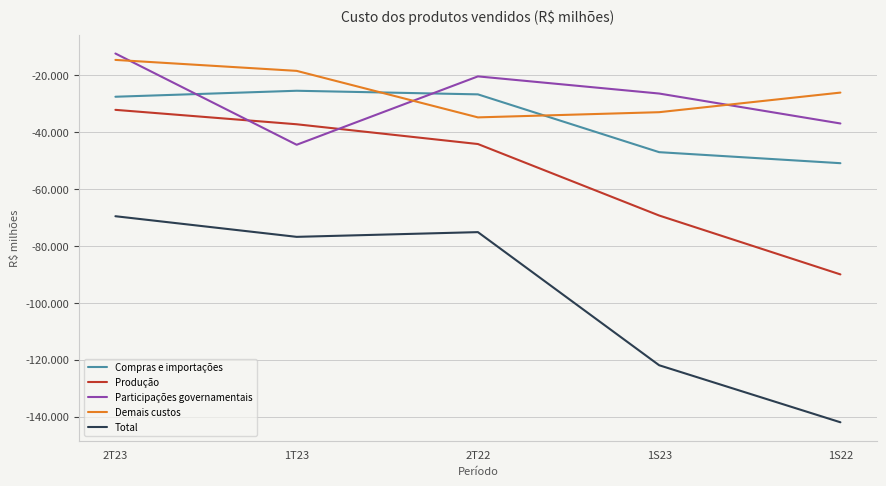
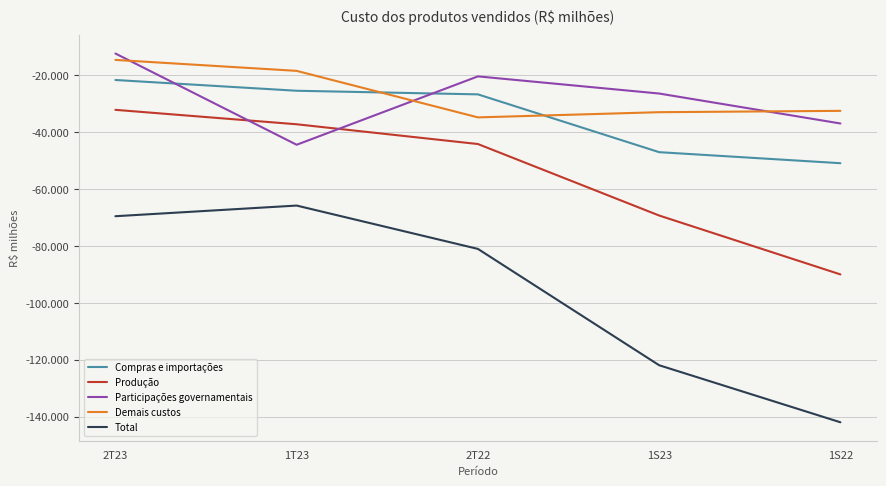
  {
    "Compras e importações": {
-     "2T23": -27,
+     "2T23": -22,
      "1T23": -25,
      "2T22": -27,
      "1S23": -47,
      "1S22": -51
    },
    "Produção": {
      "2T23": -32,
      "1T23": -37,
      "2T22": -44,
      "1S23": -69,
      "1S22": -90
    },
    "Participações governamentais": {
      "2T23": -12,
      "1T23": -44,
      "2T22": -20,
      "1S23": -26,
      "1S22": -37
    },
    "Demais custos": {
      "2T23": -15,
      "1T23": -18,
      "2T22": -35,
      "1S23": -33,
-     "1S22": -26
+     "1S22": -32
    },
    "Total": {
      "2T23": -70,
-     "1T23": -77,
-     "2T22": -75,
+     "1T23": -66,
+     "2T22": -81,
      "1S23": -122,
      "1S22": -142
    }
  }
